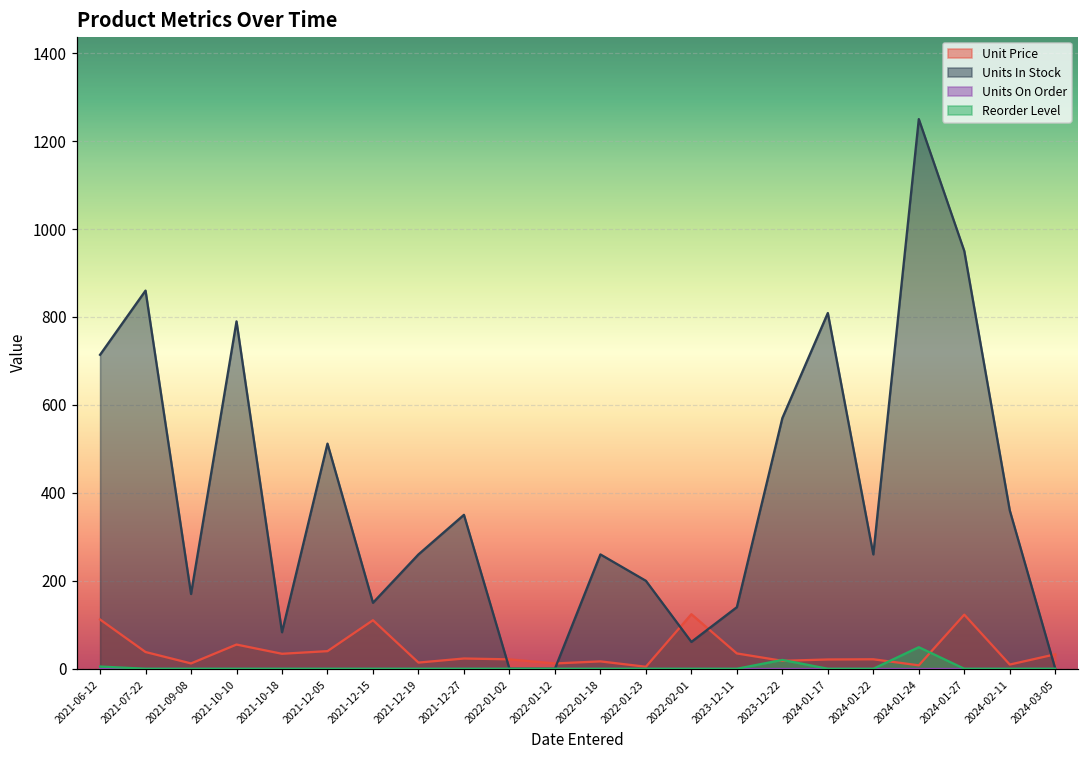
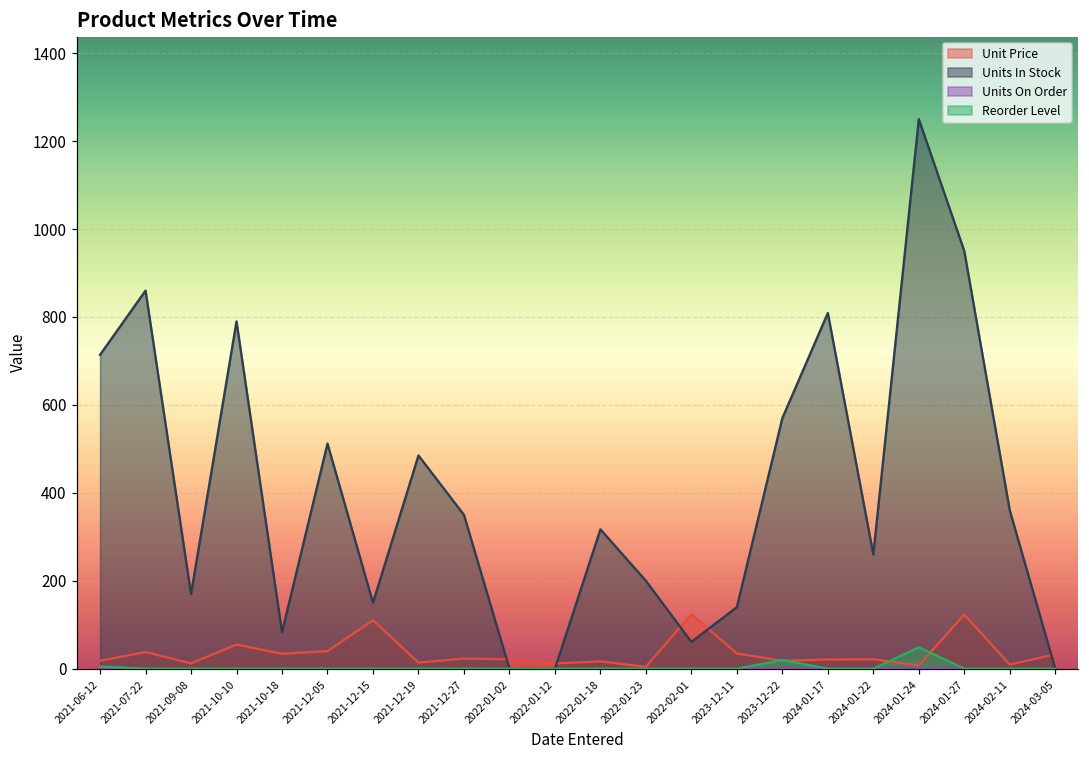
  {
    "Unit Price": {
-     "2021-06-12": 110,
+     "2021-06-12": 20,
      "2021-07-22": 40,
      "2021-09-08": 10,
      "2021-10-10": 60,
      "2021-10-18": 30,
      "2021-12-05": 40,
      "2021-12-15": 110,
      "2021-12-19": 10,
      "2021-12-27": 20,
      "2022-01-02": 20,
      "2022-01-12": 10,
      "2022-01-18": 20,
      "2022-02-01": 120,
      "2023-12-11": 30,
      "2024-01-17": 20,
      "2024-01-22": 20,
      "2024-01-24": 10,
      "2024-01-27": 120,
      "2024-02-11": 10,
      "2024-03-05": 30
    },
    "Units In Stock": {
      "2021-06-12": 710,
      "2021-07-22": 860,
      "2021-09-08": 170,
      "2021-10-10": 790,
      "2021-10-18": 80,
      "2021-12-05": 510,
      "2021-12-15": 150,
-     "2021-12-19": 260,
+     "2021-12-19": 490,
      "2021-12-27": 350,
-     "2022-01-18": 260,
+     "2022-01-18": 320,
      "2022-01-23": 200,
      "2022-02-01": 60,
      "2023-12-11": 140,
      "2023-12-22": 570,
      "2024-01-17": 810,
      "2024-01-22": 260,
      "2024-01-24": 1250,
      "2024-01-27": 950,
      "2024-02-11": 360
    },
    "Units On Order": {
      "2023-12-22": 0,
      "2024-01-24": 0
    },
    "Reorder Level": {
      "2024-01-24": 50
    }
  }
